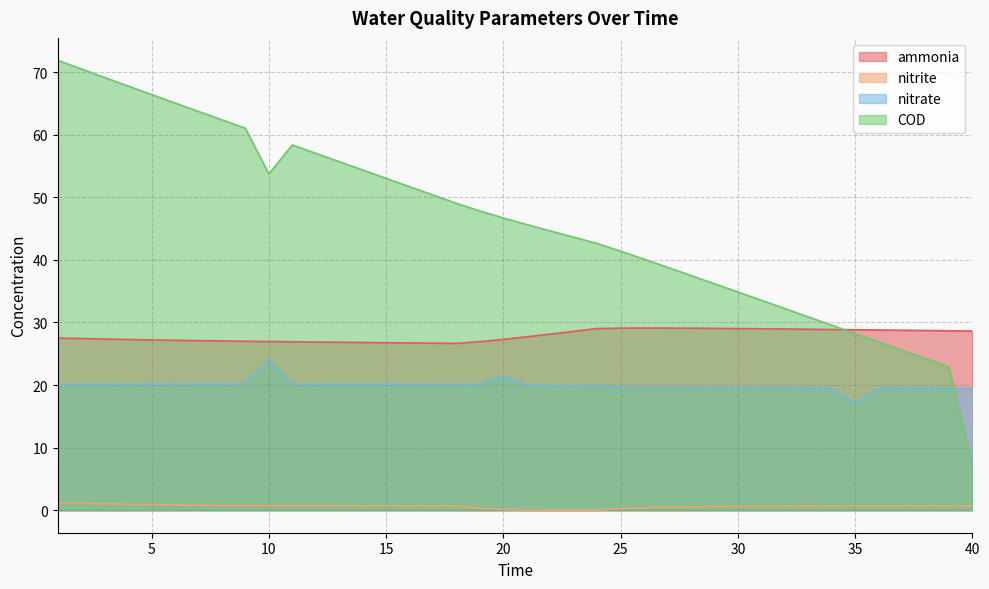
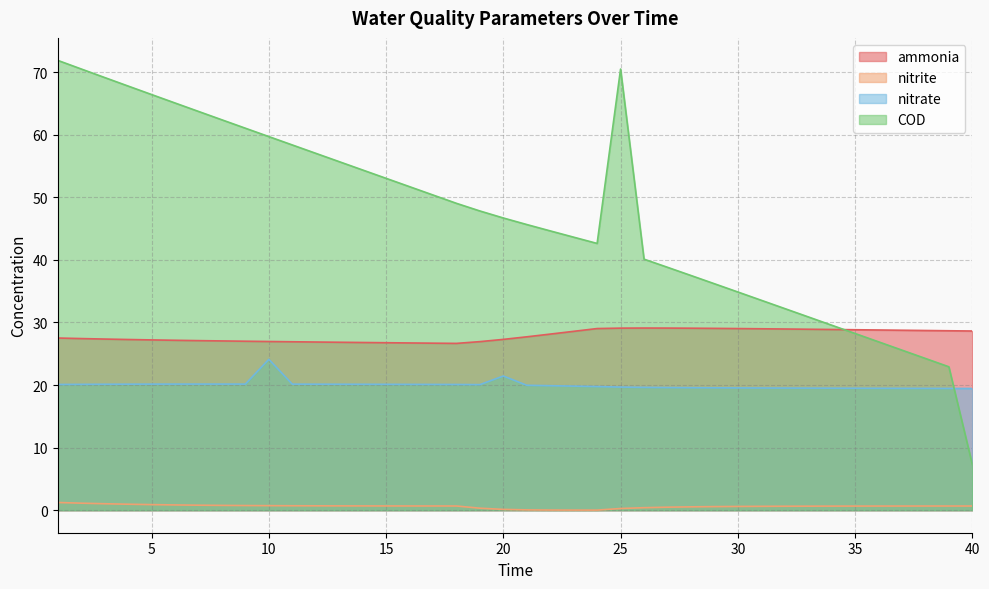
  {
    "nitrate": {
      "5": 20,
      "10": 24,
      "15": 20,
      "20": 21,
      "25": 20,
      "30": 20,
-     "35": 17,
+     "35": 19,
      "40": 19
    },
    "COD": {
      "5": 66,
-     "10": 54,
+     "10": 60,
      "15": 53,
      "20": 47,
-     "25": 41,
+     "25": 70,
      "30": 35,
      "35": 28,
      "40": 7
    }
  }
